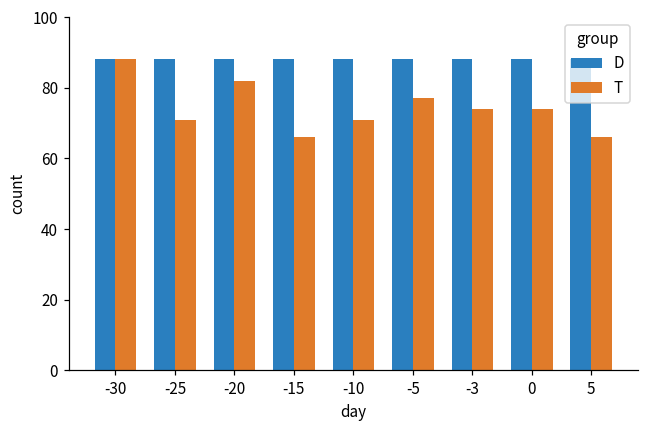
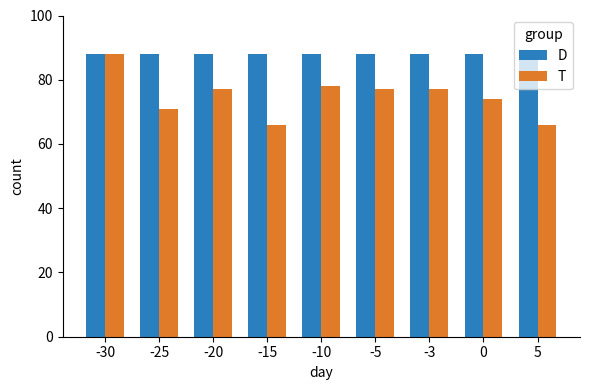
  {
    "D": {
      "-30": 88,
      "-25": 88,
      "-20": 88,
      "-15": 88,
      "-10": 88,
      "-5": 88,
      "-3": 88,
      "0": 88
    },
    "T": {
      "-30": 88,
      "-25": 71,
-     "-20": 82,
+     "-20": 77,
      "-15": 66,
-     "-10": 71,
+     "-10": 78,
      "-5": 77,
-     "-3": 74,
+     "-3": 77,
      "0": 74,
      "5": 66
    }
  }
